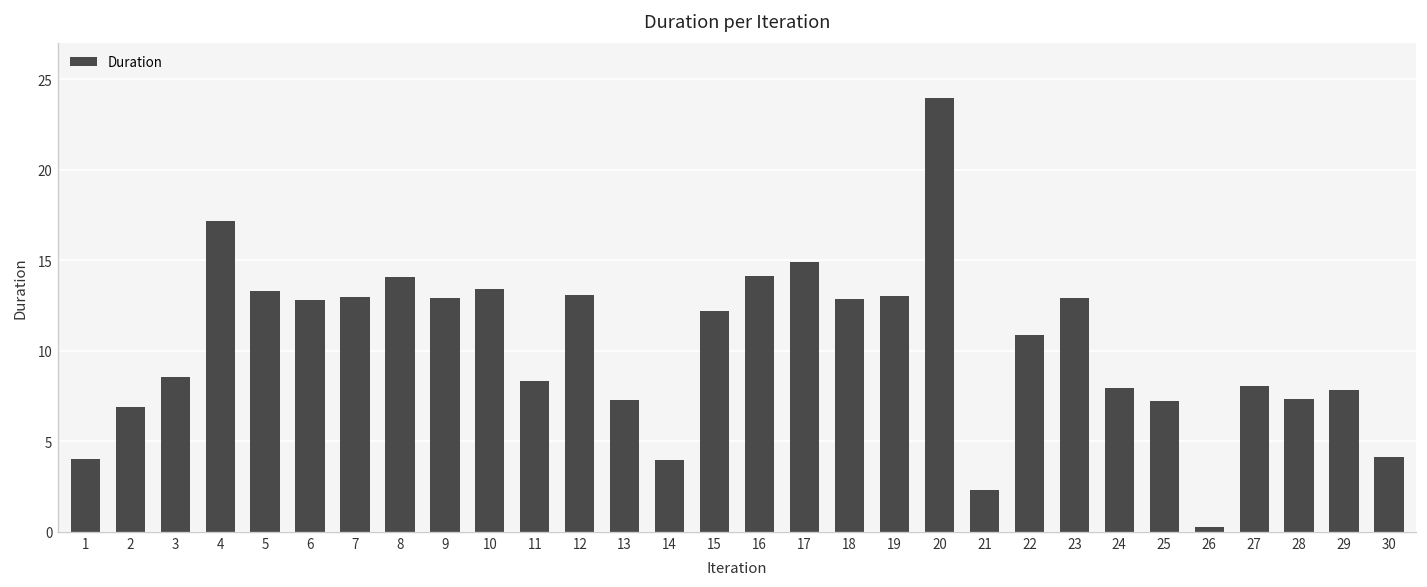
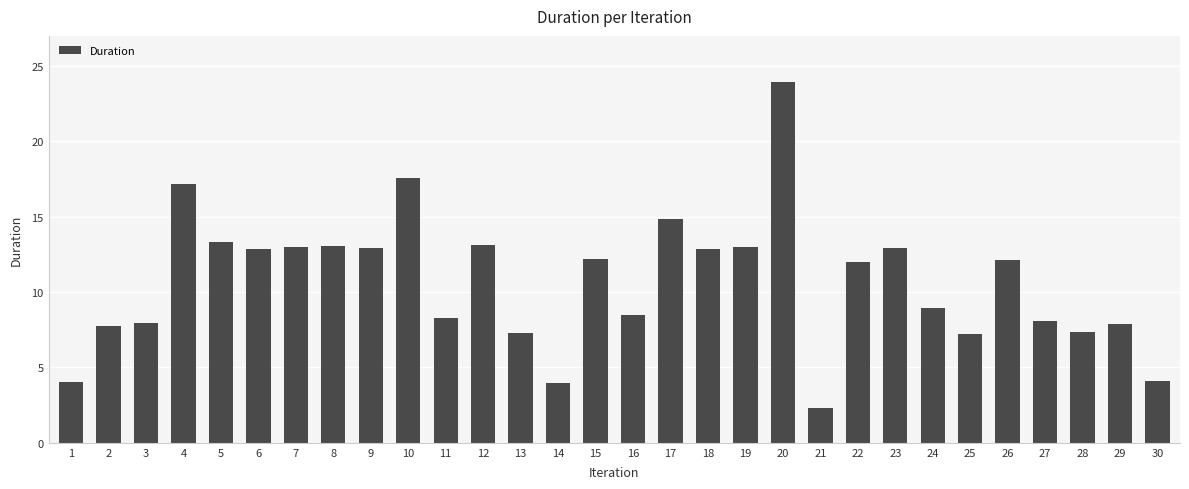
  {
    "1": 4.0,
-   "2": 6.9,
-   "3": 8.5,
+   "2": 7.8,
+   "3": 8.0,
    "4": 17.2,
    "5": 13.3,
    "6": 12.8,
    "7": 13.0,
-   "8": 14.1,
+   "8": 13.0,
    "9": 12.9,
-   "10": 13.4,
+   "10": 17.6,
    "11": 8.3,
    "12": 13.1,
    "13": 7.3,
    "14": 4.0,
    "15": 12.2,
-   "16": 14.1,
+   "16": 8.5,
    "17": 14.9,
    "18": 12.8,
    "19": 13.0,
    "20": 24.0,
    "21": 2.3,
-   "22": 10.9,
+   "22": 12.0,
    "23": 12.9,
-   "24": 7.9,
+   "24": 9.0,
    "25": 7.2,
-   "26": 0.3,
+   "26": 12.2,
    "27": 8.1,
    "28": 7.3,
    "29": 7.9,
    "30": 4.1
  }
